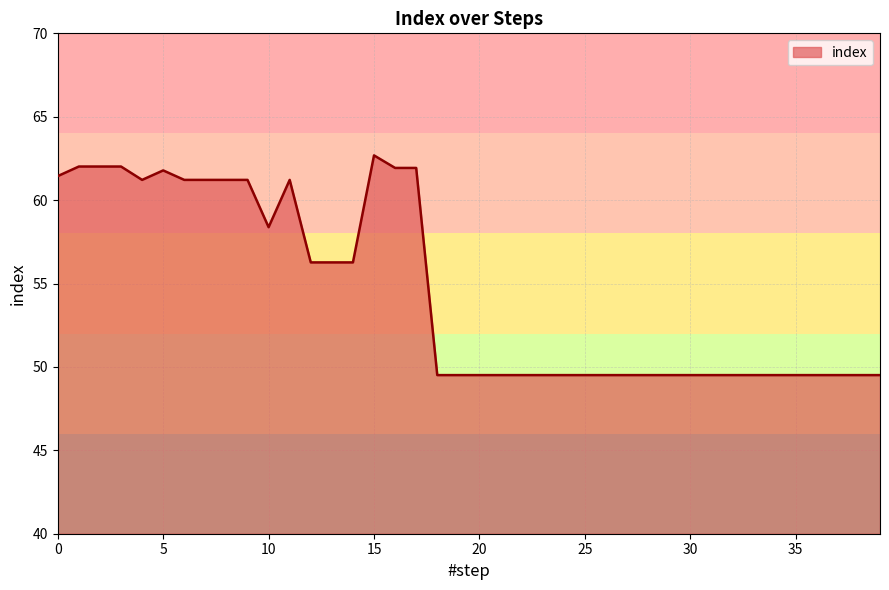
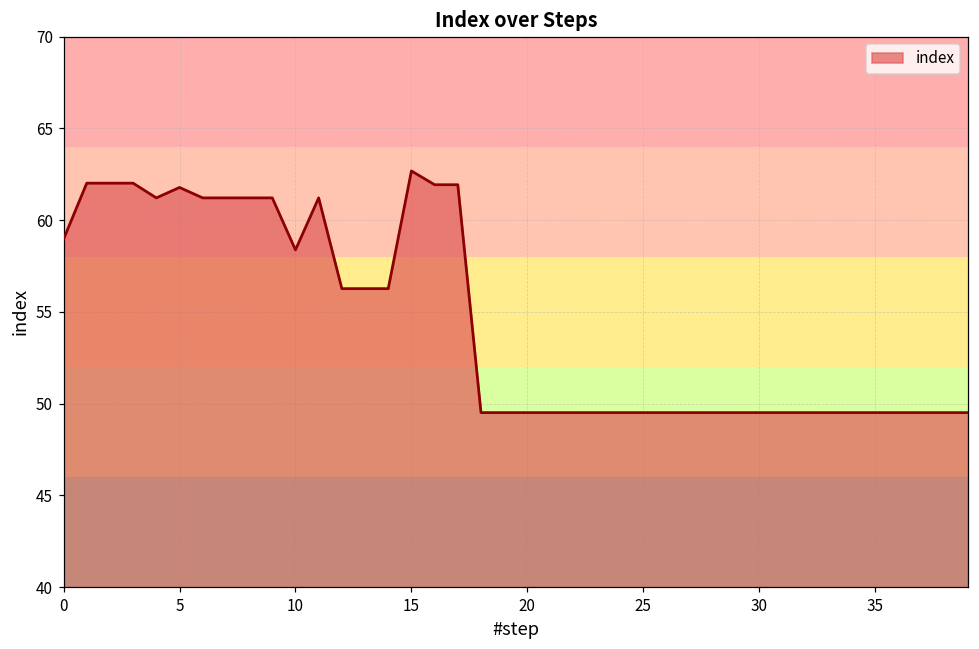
  {
-   "0": 61.4,
+   "0": 59.0,
    "5": 61.8,
    "10": 58.4,
    "15": 62.7,
    "20": 49.5,
    "25": 49.5,
    "30": 49.5,
    "35": 49.5
  }
